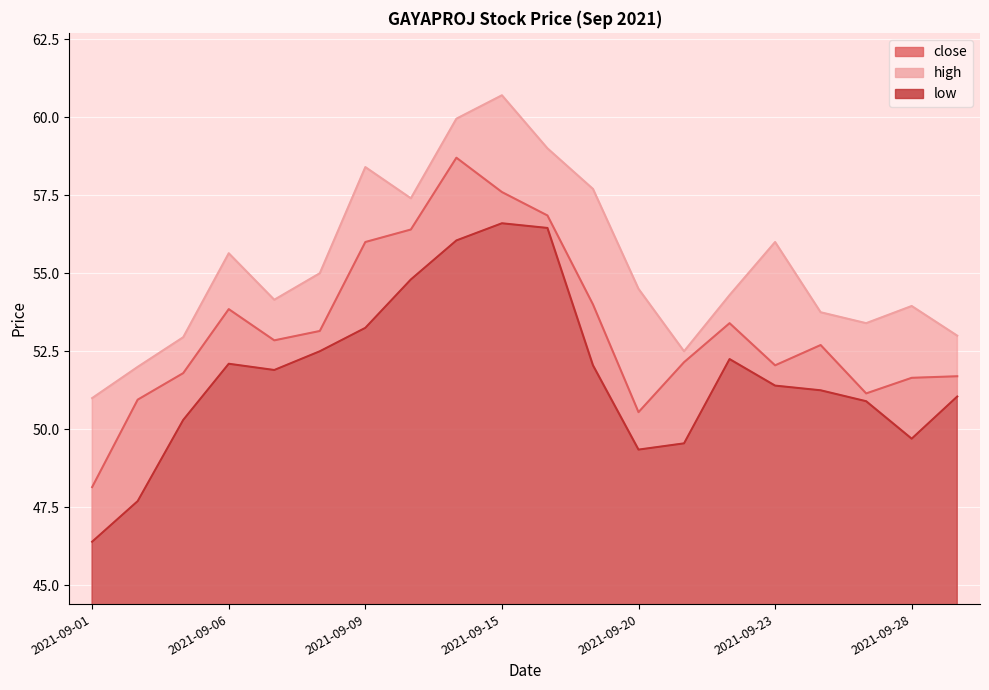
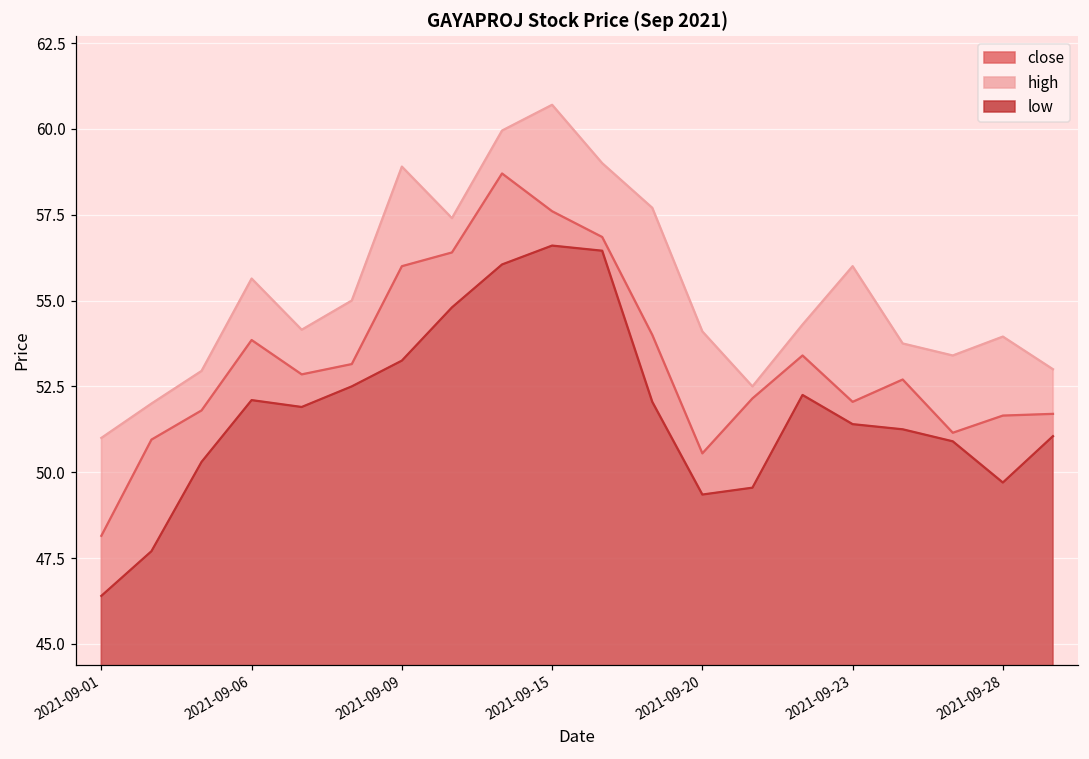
  {
    "high": {
      "2021-09-01": 51.0,
      "2021-09-06": 55.6,
-     "2021-09-09": 58.4,
+     "2021-09-09": 58.9,
      "2021-09-15": 60.7,
-     "2021-09-20": 54.5,
+     "2021-09-20": 54.1,
      "2021-09-23": 56.0,
      "2021-09-28": 54.0
    }
  }
